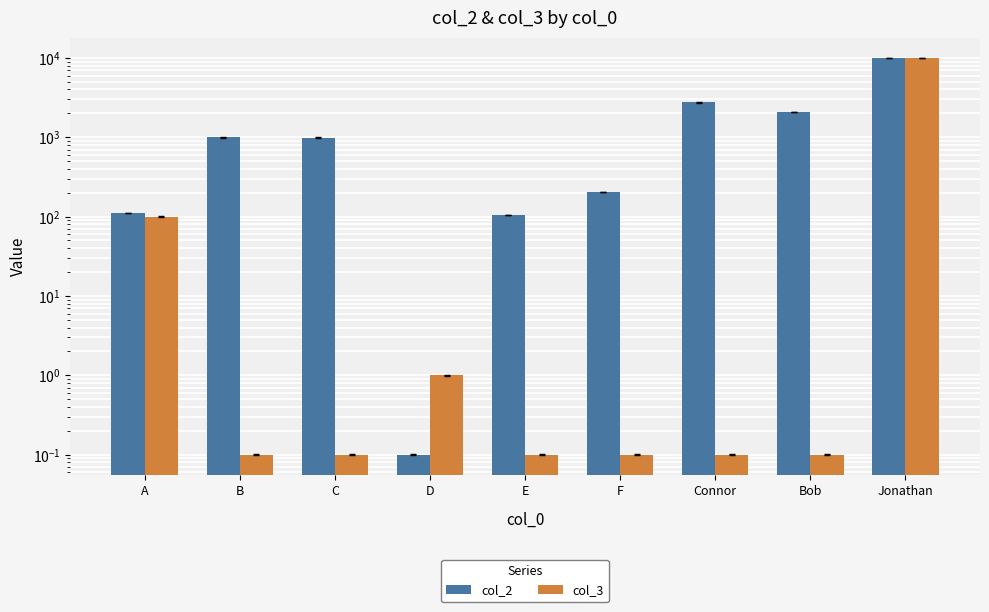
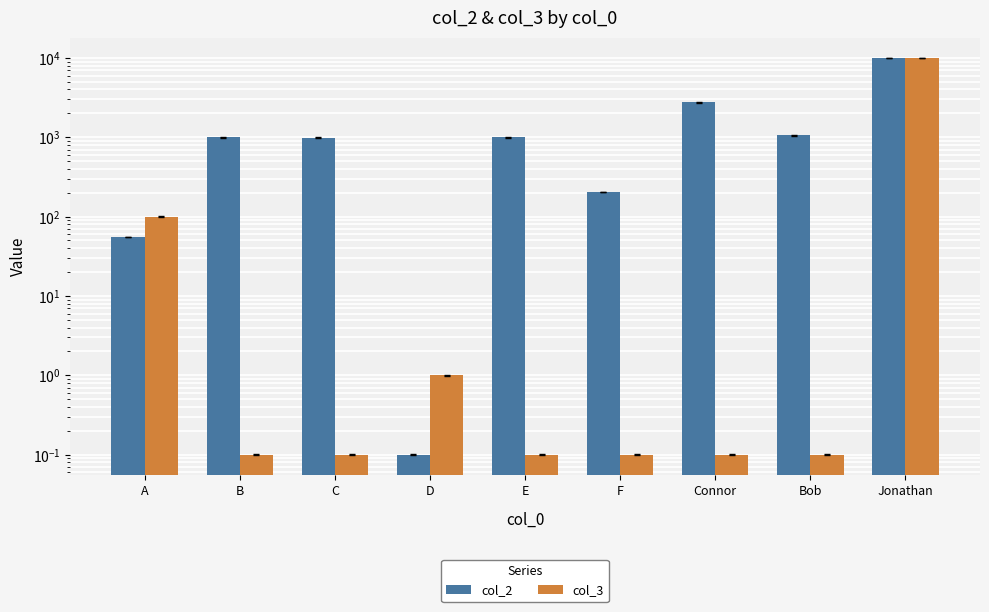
  {
    "col_2": {
-     "A": 110,
+     "A": 60,
      "B": 1000,
      "C": 1000,
      "D": 0.10,
-     "E": 110,
+     "E": 1000,
      "F": 200,
      "Connor": 2700,
-     "Bob": 2100,
+     "Bob": 1100,
      "Jonathan": 10000
    },
    "col_3": {
      "A": 100,
      "B": 0.10,
      "C": 0.10,
      "D": 1,
      "E": 0.10,
      "F": 0.10,
      "Connor": 0.10,
      "Bob": 0.10,
      "Jonathan": 10000
    }
  }
